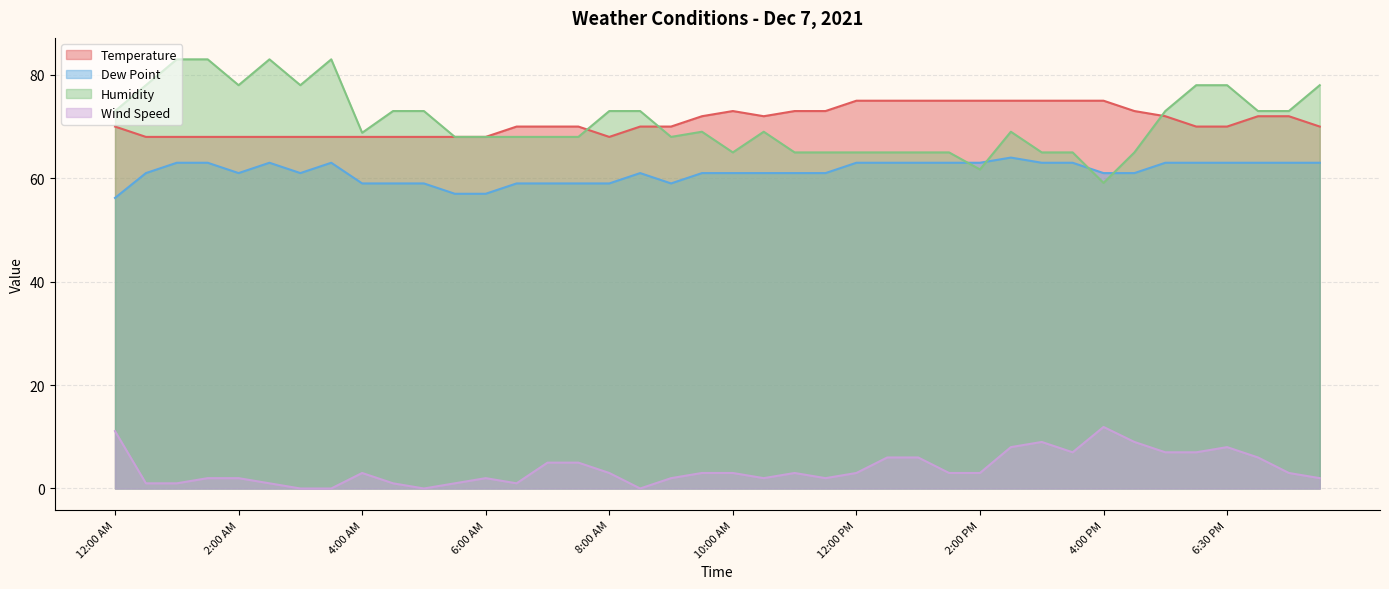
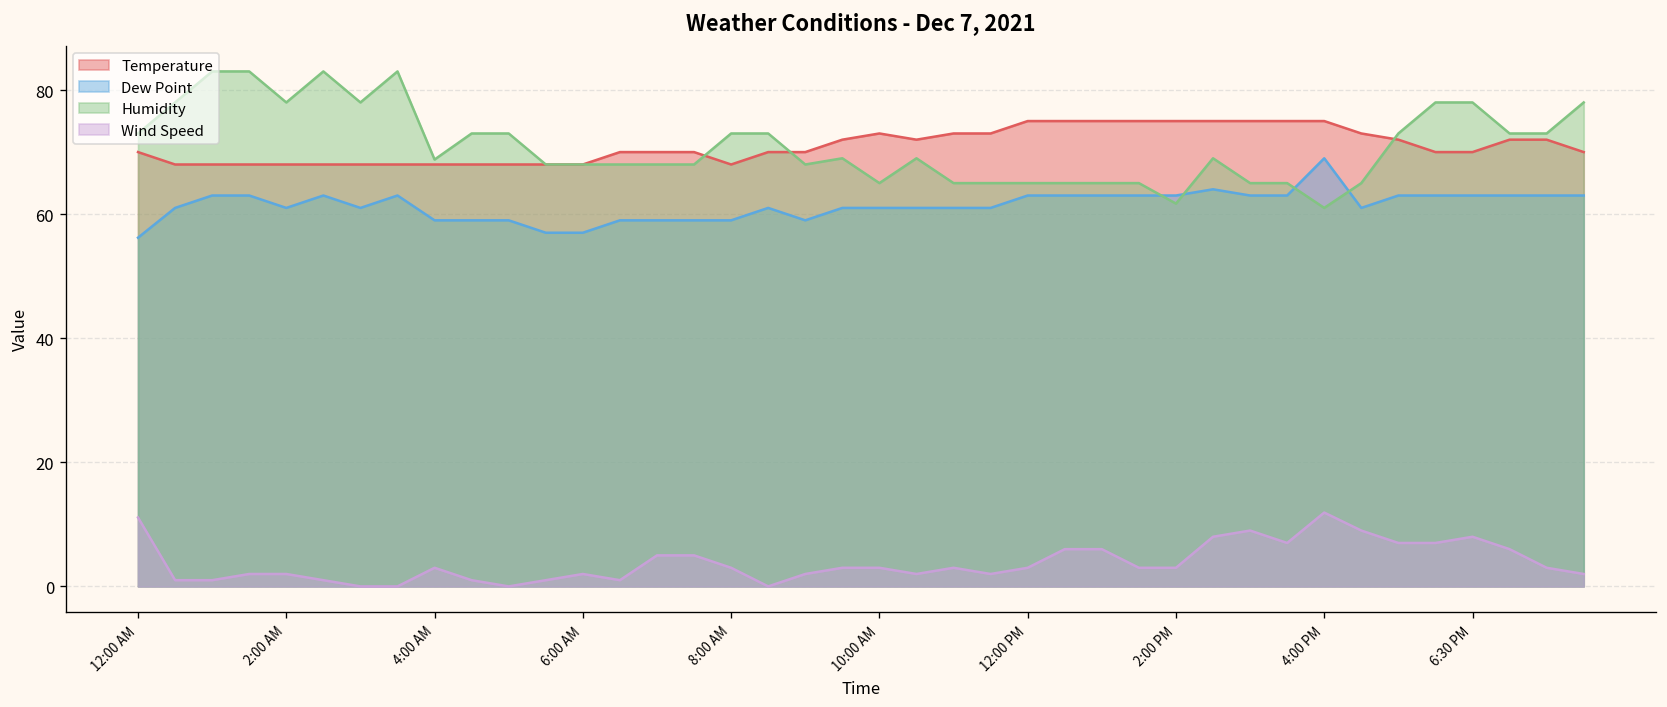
  {
    "Temperature": {
      "12:00 AM": 70,
      "2:00 AM": 68,
      "4:00 AM": 68,
      "8:00 AM": 68,
      "10:00 AM": 73,
      "12:00 PM": 75,
      "2:00 PM": 75,
      "4:00 PM": 75,
      "6:30 PM": 70
    },
    "Dew Point": {
      "12:00 AM": 56,
      "2:00 AM": 61,
      "4:00 AM": 59,
      "6:00 AM": 57,
      "8:00 AM": 59,
      "10:00 AM": 61,
      "12:00 PM": 63,
      "2:00 PM": 63,
-     "4:00 PM": 61,
+     "4:00 PM": 69,
      "6:30 PM": 63
    },
    "Humidity": {
      "2:00 AM": 78,
      "4:00 AM": 69,
      "8:00 AM": 73,
      "10:00 AM": 65,
      "12:00 PM": 65,
      "2:00 PM": 62,
-     "4:00 PM": 59,
+     "4:00 PM": 61,
      "6:30 PM": 78
    },
    "Wind Speed": {
      "12:00 AM": 11,
      "2:00 AM": 2,
      "4:00 AM": 3,
      "6:00 AM": 2,
      "8:00 AM": 3,
      "10:00 AM": 3,
      "12:00 PM": 3,
      "2:00 PM": 3,
      "4:00 PM": 12,
      "6:30 PM": 8
    }
  }
